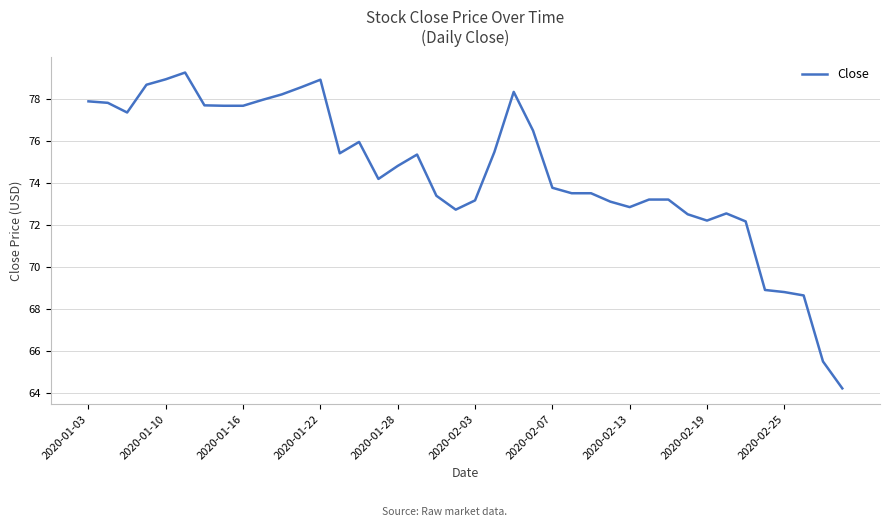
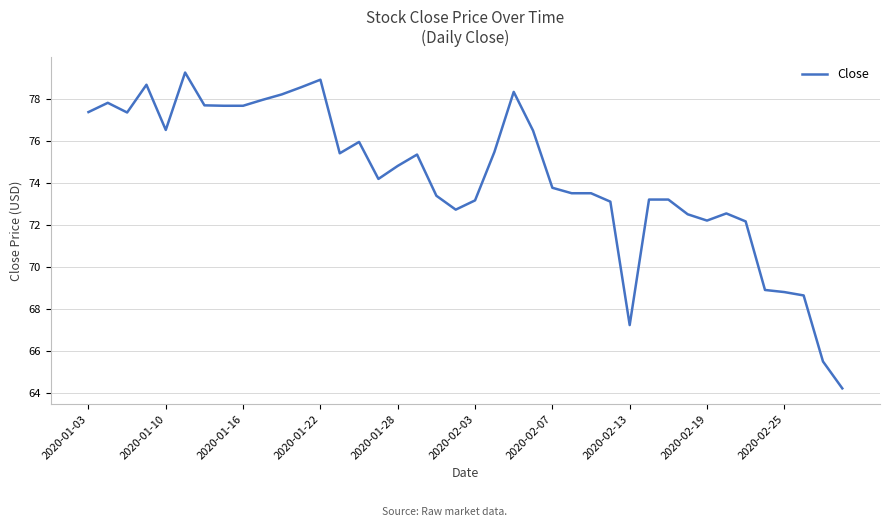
  {
-   "2020-01-03": 77.9,
-   "2020-01-10": 78.9,
+   "2020-01-03": 77.4,
+   "2020-01-10": 76.5,
    "2020-01-16": 77.7,
    "2020-01-22": 78.9,
    "2020-01-28": 74.8,
    "2020-02-03": 73.2,
    "2020-02-07": 73.8,
-   "2020-02-13": 72.8,
+   "2020-02-13": 67.2,
    "2020-02-19": 72.2,
    "2020-02-25": 68.8
  }
